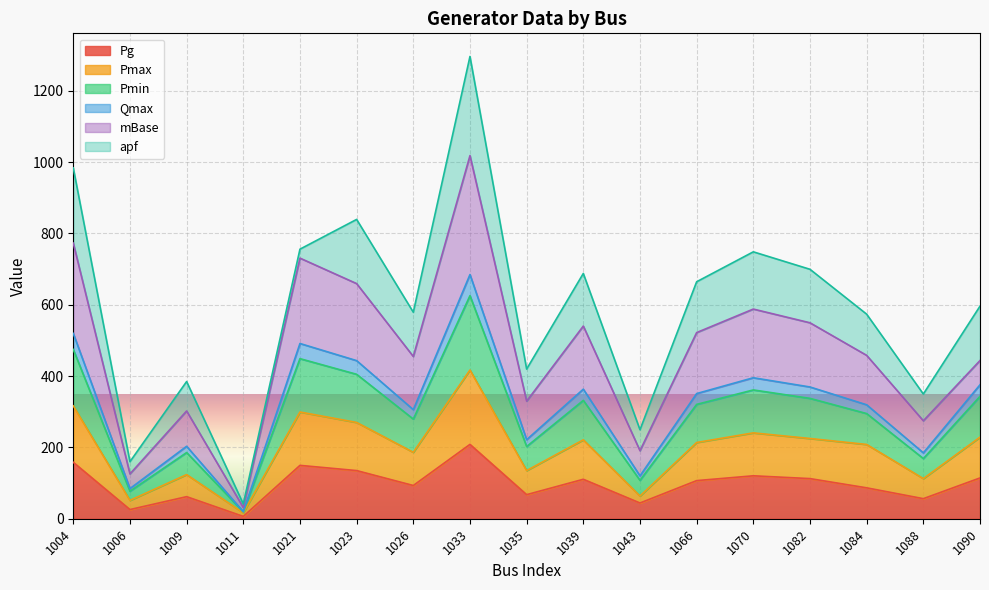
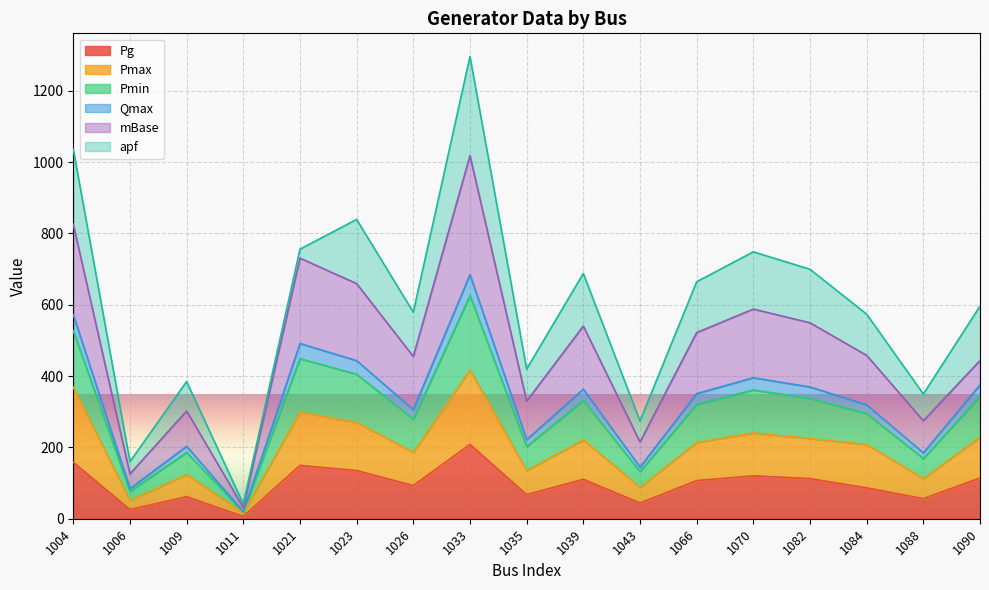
  {
    "Pg": {
      "1004": 160,
      "1006": 30,
      "1009": 60,
      "1011": 10,
      "1021": 150,
      "1023": 140,
      "1026": 90,
      "1033": 210,
      "1035": 70,
      "1039": 110,
      "1043": 40,
      "1066": 110,
      "1070": 120,
      "1082": 110,
      "1084": 90,
      "1088": 60,
      "1090": 110
    },
    "Pmax": {
-     "1004": 160,
+     "1004": 210,
      "1006": 30,
      "1009": 60,
      "1021": 150,
      "1023": 140,
      "1026": 90,
      "1033": 210,
      "1035": 70,
      "1039": 110,
-     "1043": 20,
+     "1043": 40,
      "1066": 110,
      "1070": 120,
      "1082": 110,
      "1084": 120,
      "1088": 60,
      "1090": 110
    },
    "Qmax": {
      "1004": 40,
      "1006": 10,
      "1009": 20,
      "1021": 40,
      "1023": 40,
      "1026": 30,
      "1033": 60,
      "1035": 20,
      "1039": 30,
      "1043": 10,
      "1066": 30,
      "1070": 30,
      "1082": 30,
      "1084": 20,
      "1088": 20,
      "1090": 30
    },
    "mBase": {
      "1004": 250,
      "1006": 40,
      "1009": 100,
      "1011": 10,
      "1021": 240,
      "1023": 220,
      "1026": 150,
      "1033": 330,
      "1035": 110,
      "1039": 180,
      "1043": 70,
      "1066": 170,
      "1070": 190,
      "1082": 180,
      "1084": 140,
      "1088": 90,
      "1090": 70
    }
  }
